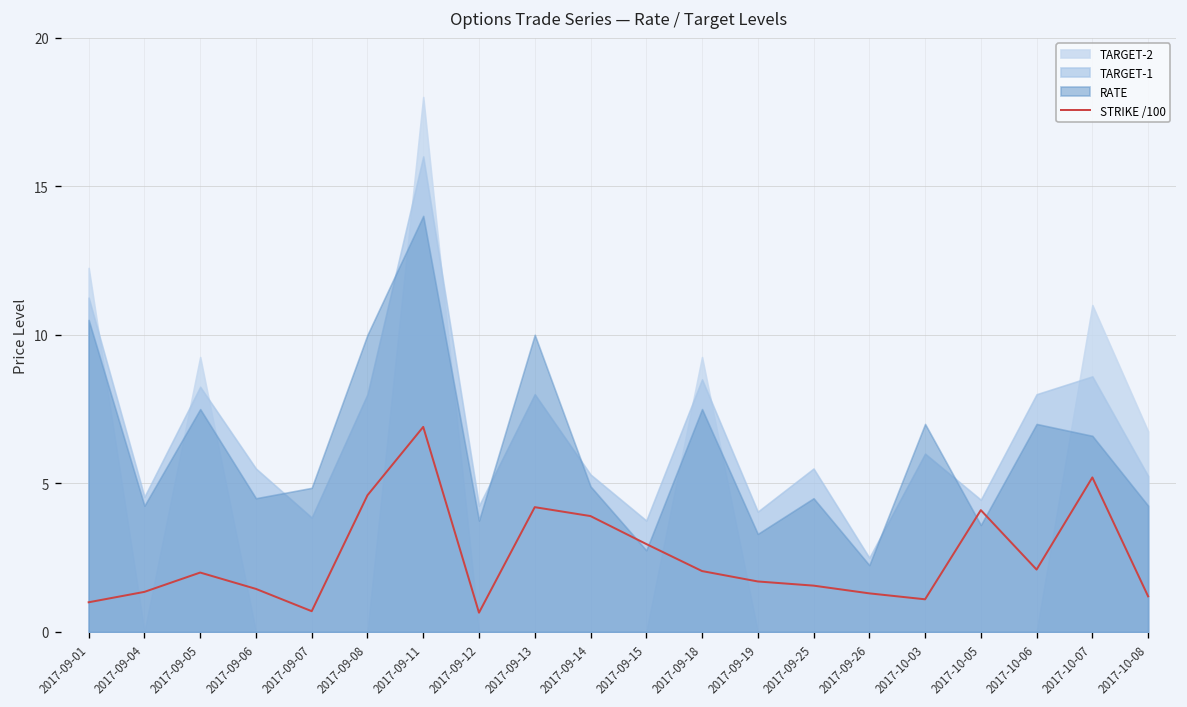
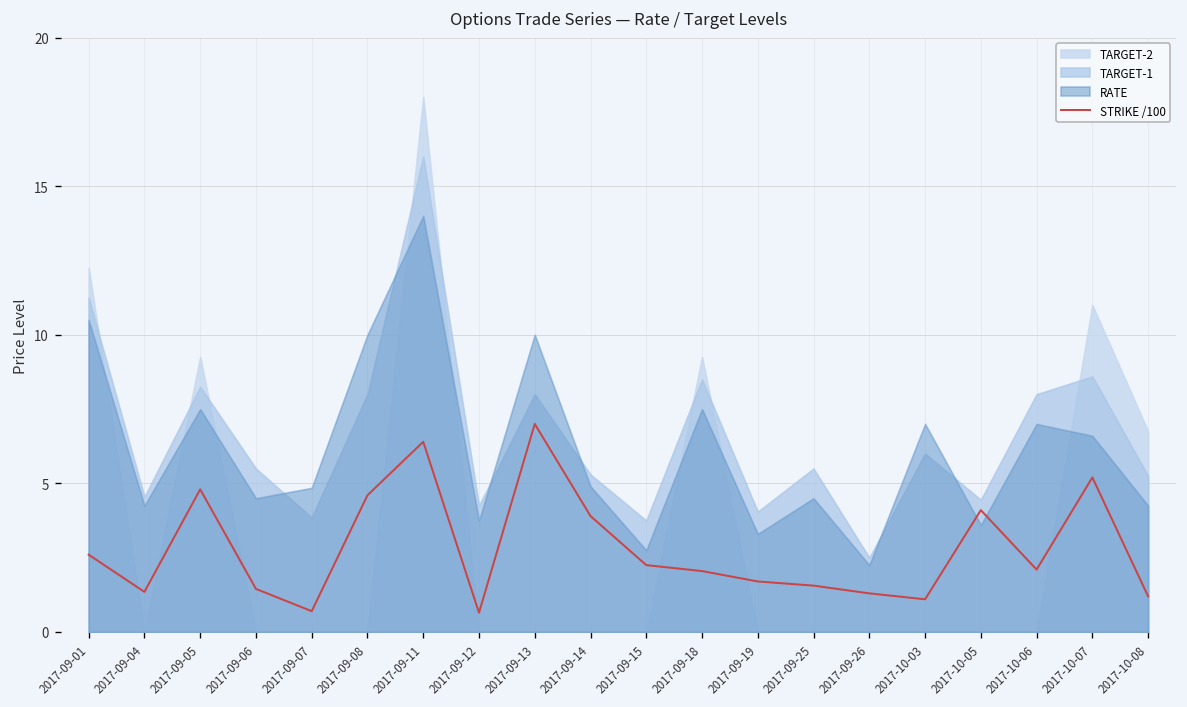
  {
    "STRIKE /100": {
-     "2017-09-01": 1.0,
+     "2017-09-01": 2.6,
      "2017-09-04": 1.4,
-     "2017-09-05": 2.0,
+     "2017-09-05": 4.8,
      "2017-09-06": 1.5,
      "2017-09-07": 0.7,
      "2017-09-08": 4.6,
-     "2017-09-11": 6.9,
+     "2017-09-11": 6.4,
      "2017-09-12": 0.7,
-     "2017-09-13": 4.2,
+     "2017-09-13": 7.0,
      "2017-09-14": 3.9,
-     "2017-09-15": 3.0,
+     "2017-09-15": 2.3,
      "2017-09-18": 2.1,
      "2017-09-19": 1.7,
      "2017-09-25": 1.6,
      "2017-09-26": 1.3,
      "2017-10-03": 1.1,
      "2017-10-05": 4.1,
      "2017-10-06": 2.1,
      "2017-10-07": 5.2,
      "2017-10-08": 1.2
    }
  }
